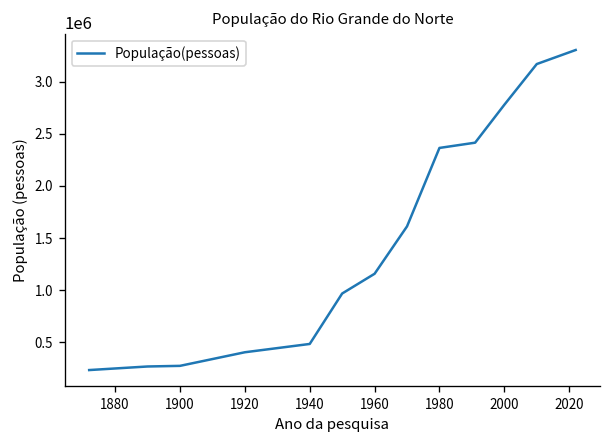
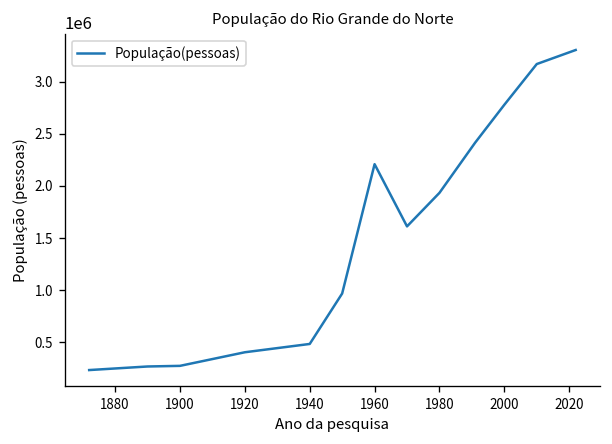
  {
    "1900": 300000,
    "1920": 400000,
    "1940": 500000,
-   "1960": 1200000,
-   "1980": 2400000,
+   "1960": 2200000,
+   "1980": 1900000,
    "2000": 2800000
  }
